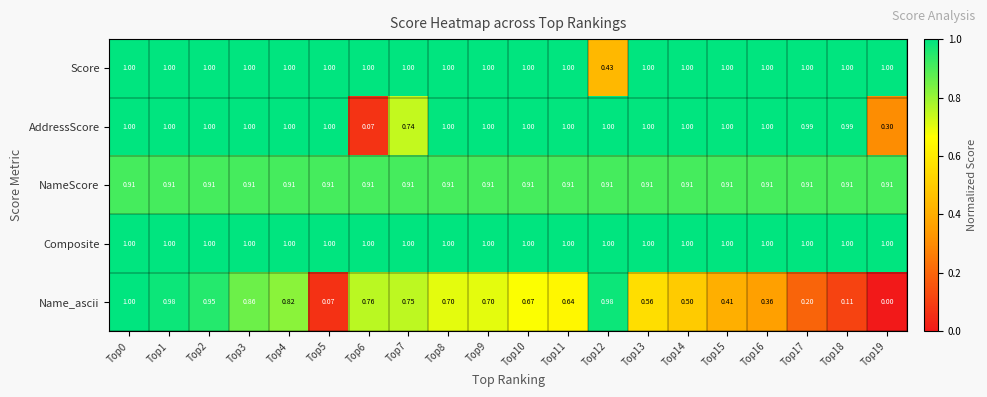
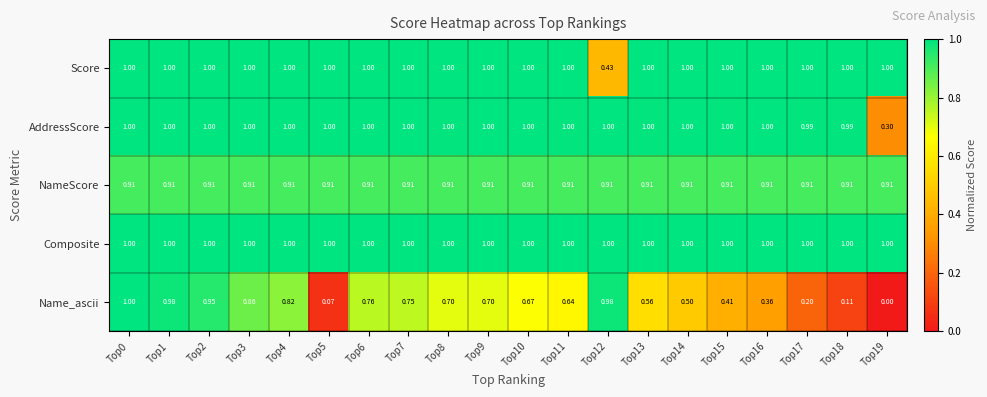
  {
    "Score": {
      "Top0": 1.00,
      "Top1": 1.00,
      "Top2": 1.00,
      "Top3": 1.00,
      "Top4": 1.00,
      "Top5": 1.00,
      "Top6": 1.00,
      "Top7": 1.00,
      "Top8": 1.00,
      "Top9": 1.00,
      "Top10": 1.00,
      "Top11": 1.00,
      "Top12": 0.43,
      "Top13": 1.00,
      "Top14": 1.00,
      "Top15": 1.00,
      "Top16": 1.00,
      "Top17": 1.00,
      "Top18": 1.00,
      "Top19": 1.00
    },
    "AddressScore": {
      "Top0": 1.00,
      "Top1": 1.00,
      "Top2": 1.00,
      "Top3": 1.00,
      "Top4": 1.00,
      "Top5": 1.00,
-     "Top6": 0.07,
-     "Top7": 0.74,
+     "Top6": 1.00,
+     "Top7": 1.00,
      "Top8": 1.00,
      "Top9": 1.00,
      "Top10": 1.00,
      "Top11": 1.00,
      "Top12": 1.00,
      "Top13": 1.00,
      "Top14": 1.00,
      "Top15": 1.00,
      "Top16": 1.00,
      "Top17": 0.99,
      "Top18": 0.99,
      "Top19": 0.30
    },
    "NameScore": {
      "Top0": 0.91,
      "Top1": 0.91,
      "Top2": 0.91,
      "Top3": 0.91,
      "Top4": 0.91,
      "Top5": 0.91,
      "Top6": 0.91,
      "Top7": 0.91,
      "Top8": 0.91,
      "Top9": 0.91,
      "Top10": 0.91,
      "Top11": 0.91,
      "Top12": 0.91,
      "Top13": 0.91,
      "Top14": 0.91,
      "Top15": 0.91,
      "Top16": 0.91,
      "Top17": 0.91,
      "Top18": 0.91,
      "Top19": 0.91
    },
    "Composite": {
      "Top0": 1.00,
      "Top1": 1.00,
      "Top2": 1.00,
      "Top3": 1.00,
      "Top4": 1.00,
      "Top5": 1.00,
      "Top6": 1.00,
      "Top7": 1.00,
      "Top8": 1.00,
      "Top9": 1.00,
      "Top10": 1.00,
      "Top11": 1.00,
      "Top12": 1.00,
      "Top13": 1.00,
      "Top14": 1.00,
      "Top15": 1.00,
      "Top16": 1.00,
      "Top17": 1.00,
      "Top18": 1.00,
      "Top19": 1.00
    },
    "Name_ascii": {
      "Top0": 1.00,
      "Top1": 0.98,
      "Top2": 0.95,
      "Top3": 0.86,
      "Top4": 0.82,
      "Top5": 0.07,
      "Top6": 0.76,
      "Top7": 0.75,
      "Top8": 0.70,
      "Top9": 0.70,
      "Top10": 0.67,
      "Top11": 0.64,
      "Top12": 0.98,
      "Top13": 0.56,
      "Top14": 0.50,
      "Top15": 0.41,
      "Top16": 0.36,
      "Top17": 0.20,
      "Top18": 0.11,
      "Top19": 0.00
    }
  }
